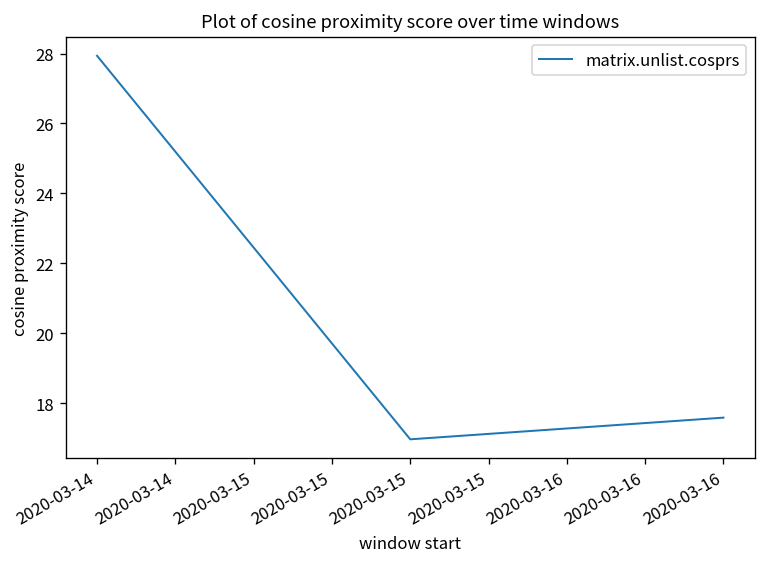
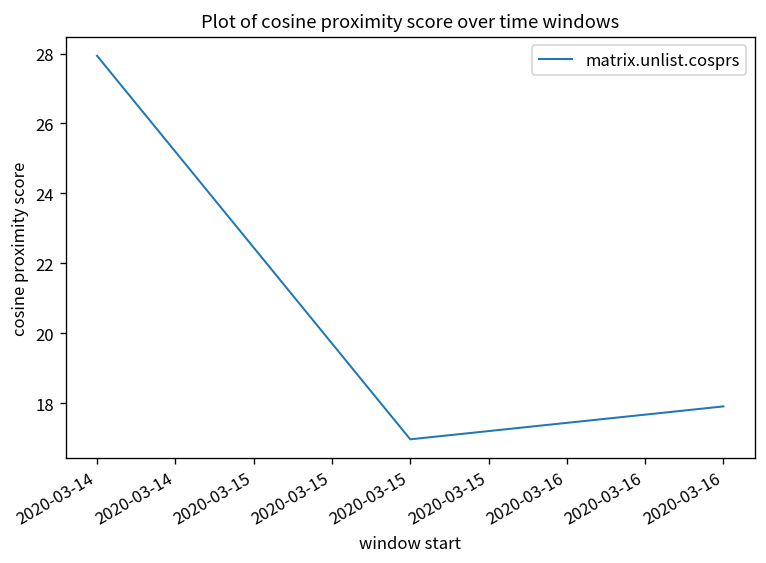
  {
    "2020-03-14": 27.9,
    "2020-03-15": 17.0,
-   "2020-03-16": 17.6
+   "2020-03-16": 17.9
  }
